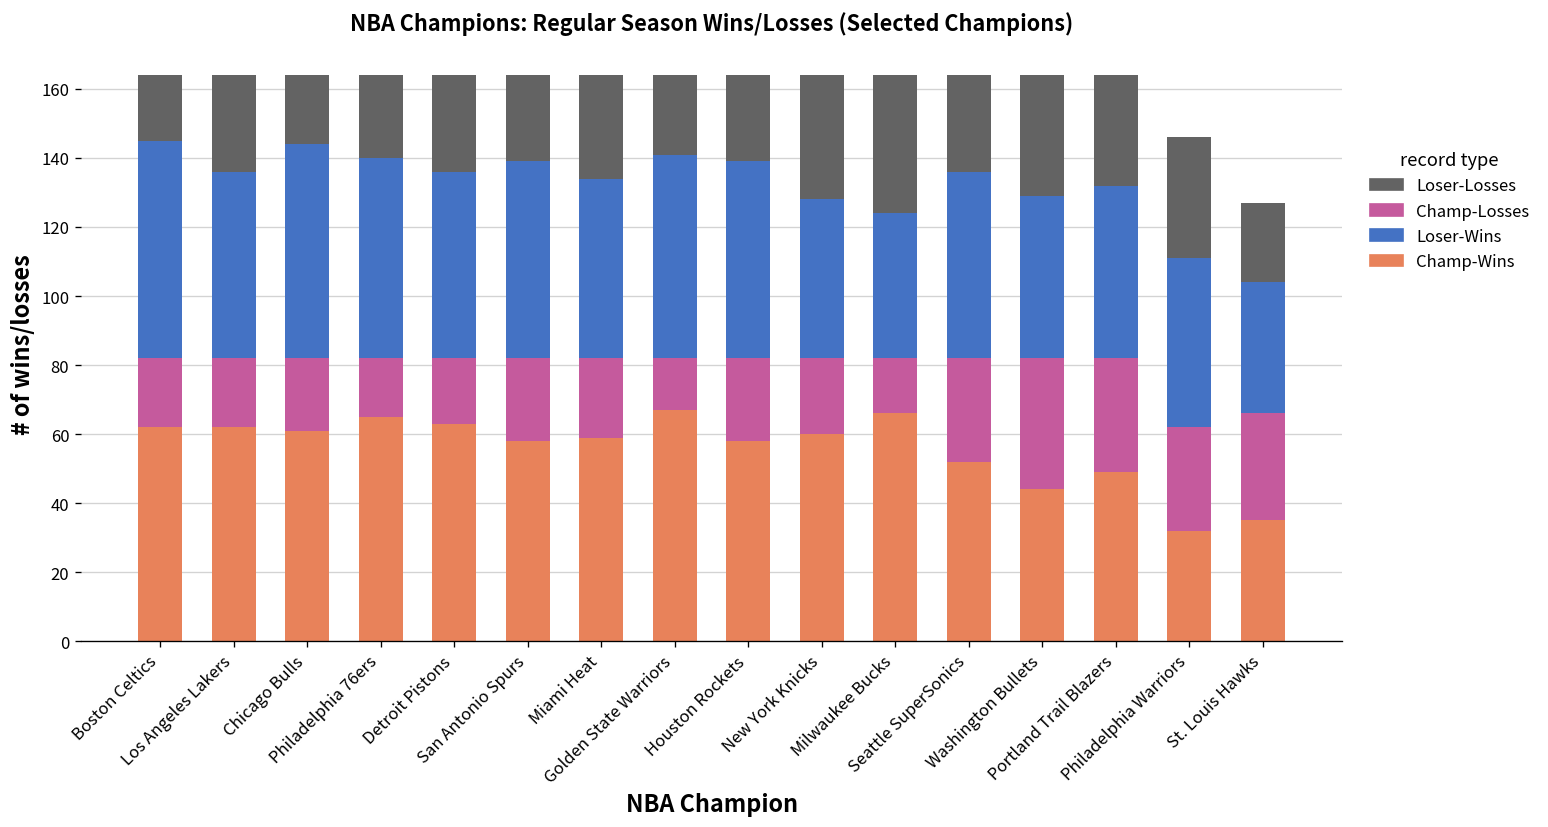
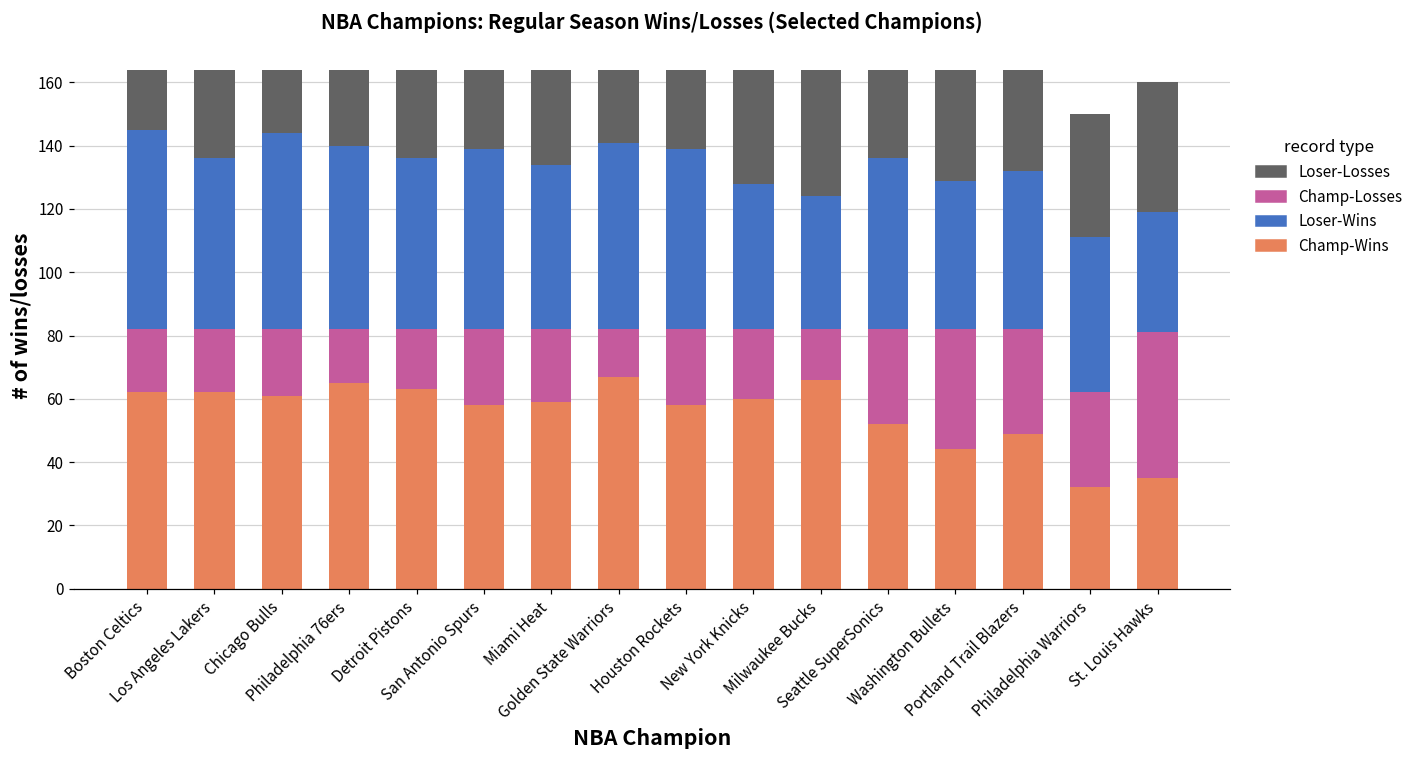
  {
    "Champ-Wins": {
      "Boston Celtics": 62,
      "Los Angeles Lakers": 62,
      "Chicago Bulls": 61,
      "Philadelphia 76ers": 65,
      "Detroit Pistons": 63,
      "San Antonio Spurs": 58,
      "Miami Heat": 59,
      "Golden State Warriors": 67,
      "Houston Rockets": 58,
      "New York Knicks": 60,
      "Milwaukee Bucks": 66,
      "Seattle SuperSonics": 52,
      "Washington Bullets": 44,
      "Portland Trail Blazers": 49,
      "Philadelphia Warriors": 32,
      "St. Louis Hawks": 35
    },
    "Champ-Losses": {
      "Boston Celtics": 20,
      "Los Angeles Lakers": 20,
      "Chicago Bulls": 21,
      "Philadelphia 76ers": 17,
      "Detroit Pistons": 19,
      "San Antonio Spurs": 24,
      "Miami Heat": 23,
      "Golden State Warriors": 15,
      "Houston Rockets": 24,
      "New York Knicks": 22,
      "Milwaukee Bucks": 16,
      "Seattle SuperSonics": 30,
      "Washington Bullets": 38,
      "Portland Trail Blazers": 33,
      "Philadelphia Warriors": 30,
-     "St. Louis Hawks": 31
+     "St. Louis Hawks": 46
    },
    "Loser-Wins": {
      "Boston Celtics": 63,
      "Los Angeles Lakers": 54,
      "Chicago Bulls": 62,
      "Philadelphia 76ers": 58,
      "Detroit Pistons": 54,
      "San Antonio Spurs": 57,
      "Miami Heat": 52,
      "Golden State Warriors": 59,
      "Houston Rockets": 57,
      "New York Knicks": 46,
      "Milwaukee Bucks": 42,
      "Seattle SuperSonics": 54,
      "Washington Bullets": 47,
      "Portland Trail Blazers": 50,
      "Philadelphia Warriors": 49,
      "St. Louis Hawks": 38
    },
    "Loser-Losses": {
      "Boston Celtics": 19,
      "Los Angeles Lakers": 28,
      "Chicago Bulls": 20,
      "Philadelphia 76ers": 24,
      "Detroit Pistons": 28,
      "San Antonio Spurs": 25,
      "Miami Heat": 30,
      "Golden State Warriors": 23,
      "Houston Rockets": 25,
      "New York Knicks": 36,
      "Milwaukee Bucks": 40,
      "Seattle SuperSonics": 28,
      "Washington Bullets": 35,
      "Portland Trail Blazers": 32,
-     "Philadelphia Warriors": 35,
-     "St. Louis Hawks": 23
+     "Philadelphia Warriors": 39,
+     "St. Louis Hawks": 41
    }
  }
